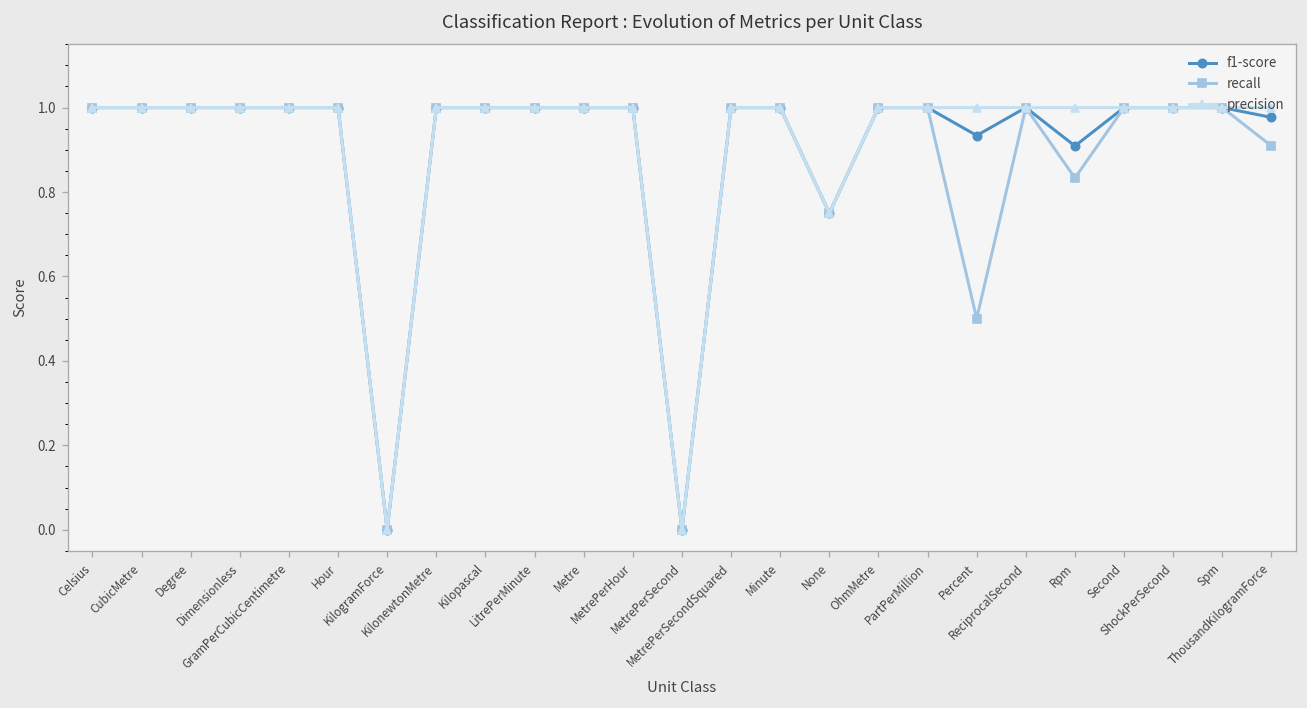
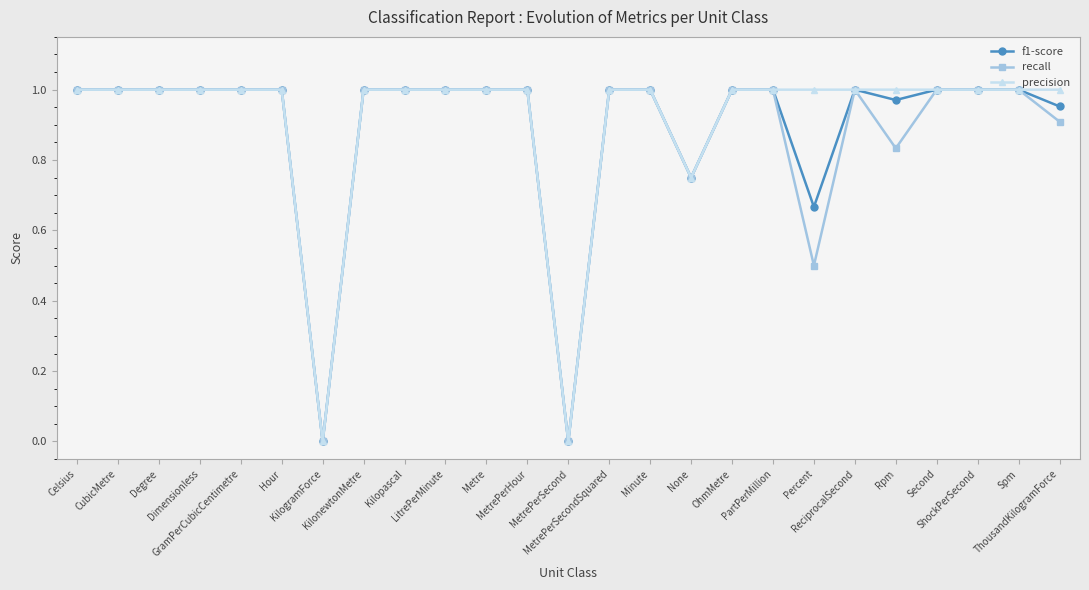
  {
    "f1-score": {
-     "Percent": 0.93,
-     "Rpm": 0.91,
-     "ThousandKilogramForce": 0.98
+     "Percent": 0.67,
+     "Rpm": 0.97,
+     "ThousandKilogramForce": 0.95
    }
  }
